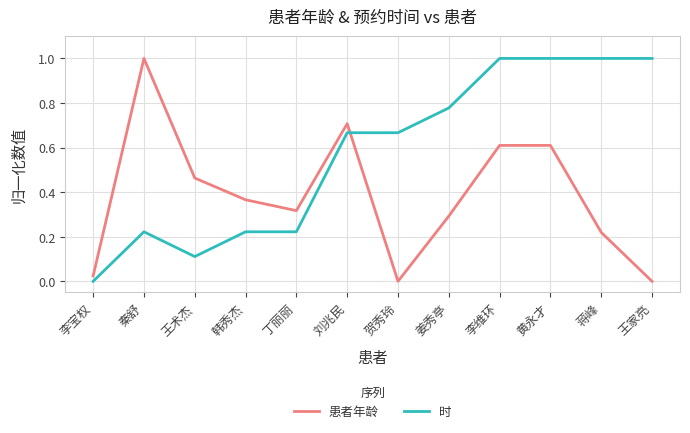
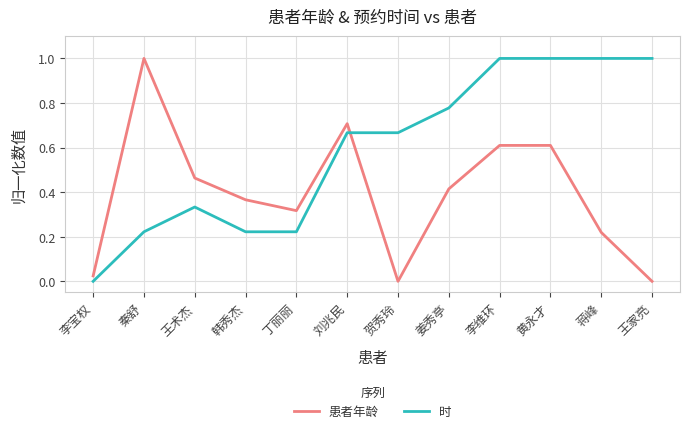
  {
    "患者年龄": {
      "李宝权": 0.02,
      "秦舒": 1.00,
      "王术杰": 0.46,
      "韩秀杰": 0.37,
      "丁丽丽": 0.32,
      "刘兆民": 0.71,
      "贺秀玲": 0.00,
-     "姜秀亭": 0.29,
+     "姜秀亭": 0.41,
      "李维环": 0.61,
      "黄永才": 0.61,
      "蒋峰": 0.22,
      "王家亮": 0.00
    },
    "时": {
      "李宝权": 0.00,
      "秦舒": 0.22,
-     "王术杰": 0.11,
+     "王术杰": 0.33,
      "韩秀杰": 0.22,
      "丁丽丽": 0.22,
      "刘兆民": 0.67,
      "贺秀玲": 0.67,
      "姜秀亭": 0.78,
      "李维环": 1.00,
      "黄永才": 1.00,
      "蒋峰": 1.00,
      "王家亮": 1.00
    }
  }
